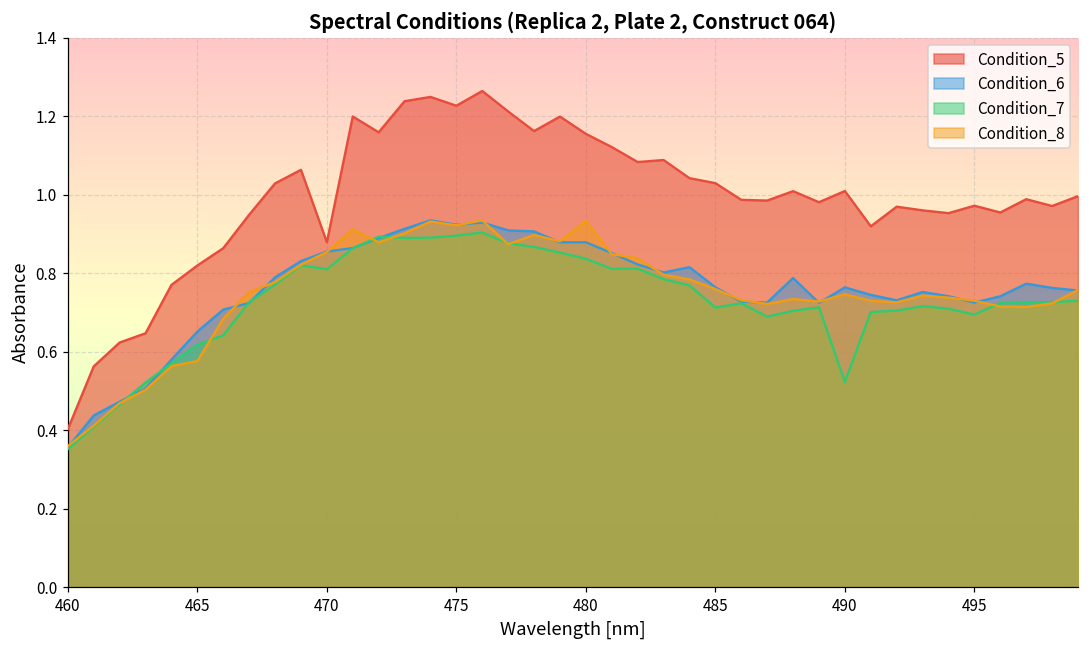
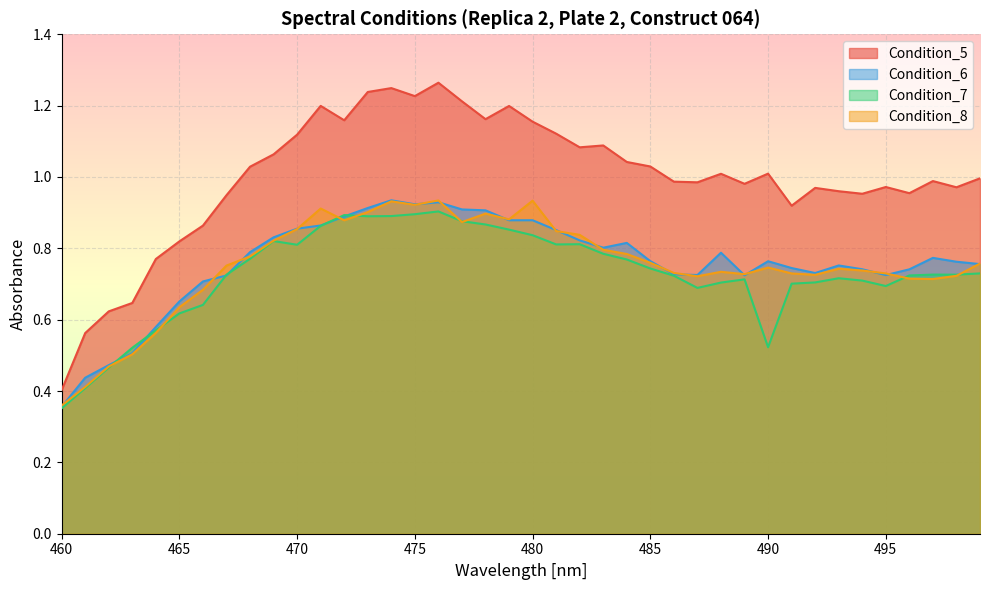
  {
    "Condition_5": {
      "460": 0.40,
      "465": 0.82,
-     "470": 0.88,
+     "470": 1.12,
      "475": 1.23,
      "480": 1.16,
      "485": 1.03,
      "490": 1.01,
      "495": 0.97
    },
    "Condition_6": {
      "465": 0.65,
      "480": 0.88,
      "490": 0.76
    },
    "Condition_7": {
      "465": 0.62,
      "470": 0.81,
      "475": 0.90,
      "480": 0.84,
-     "485": 0.71,
+     "485": 0.74,
      "490": 0.52,
      "495": 0.69
    },
    "Condition_8": {
-     "465": 0.58,
+     "465": 0.63,
      "480": 0.93,
      "490": 0.75
    }
  }
